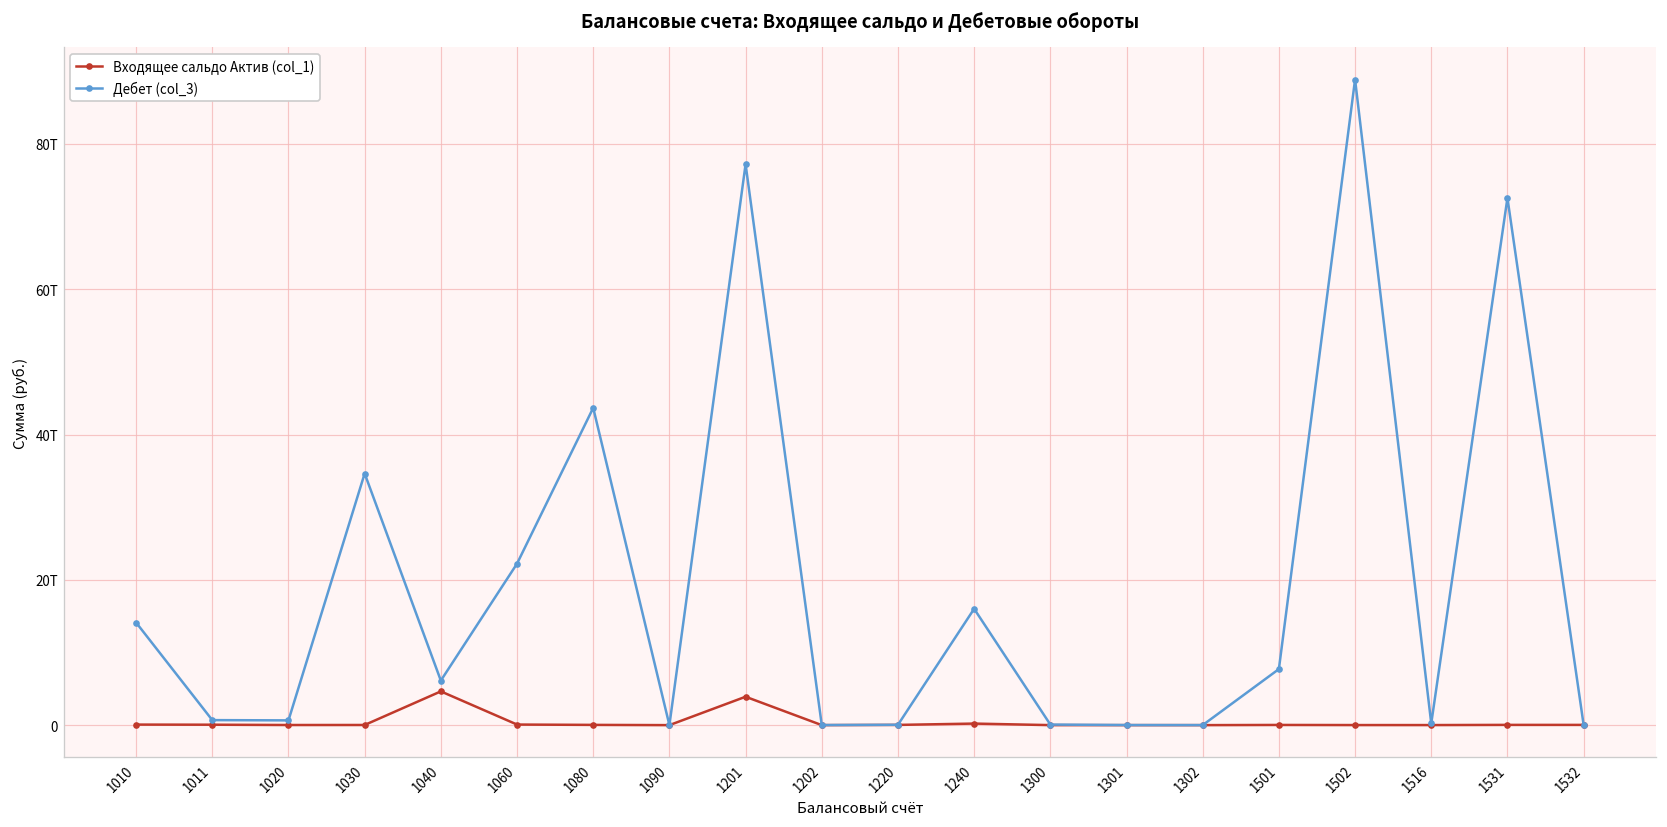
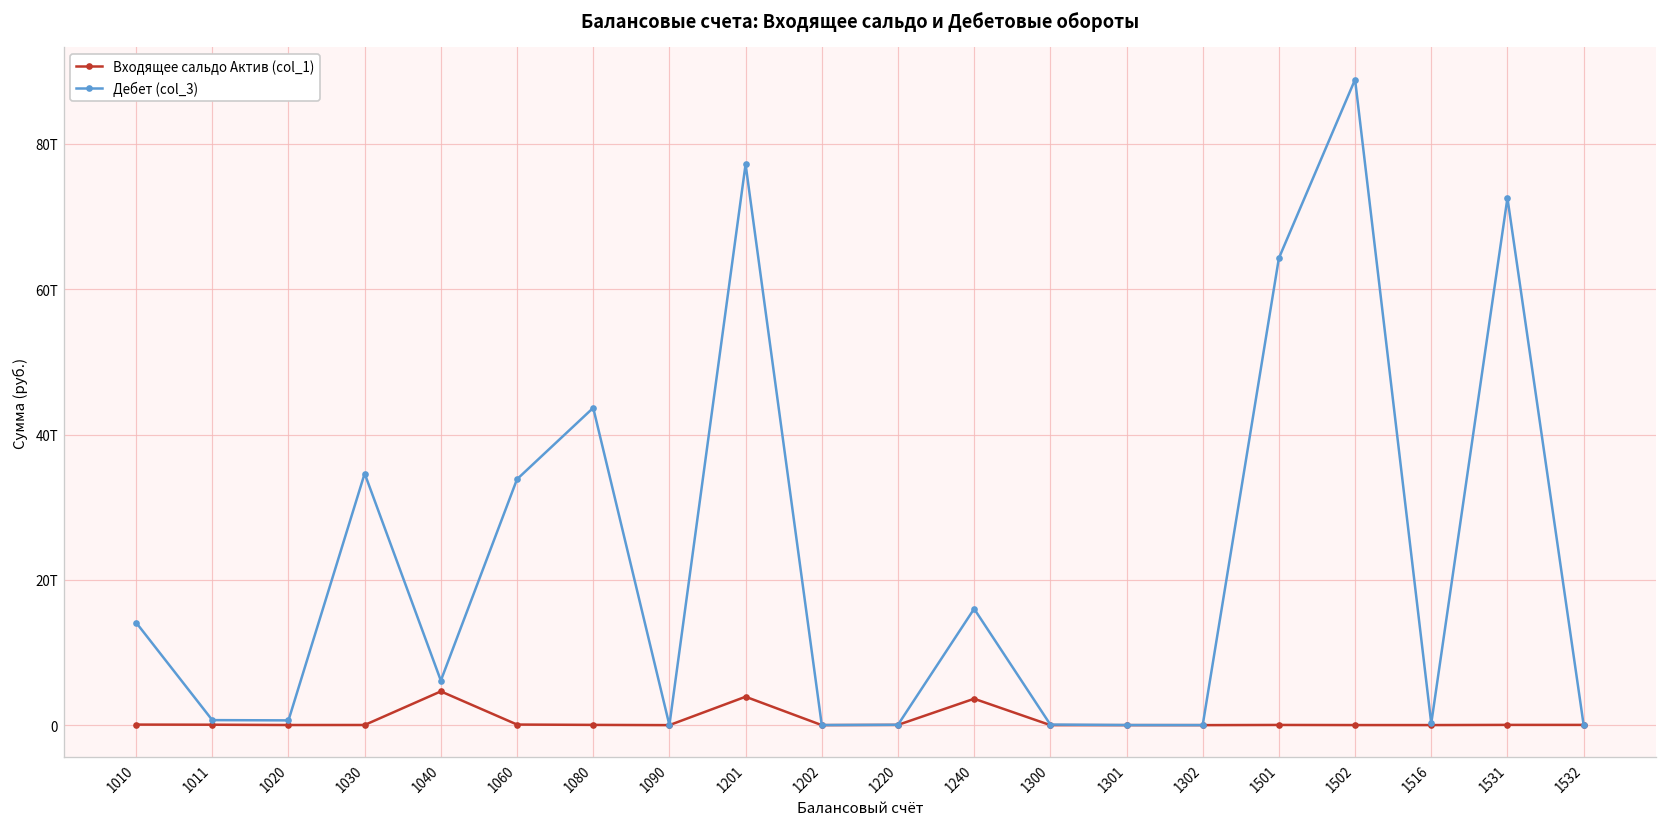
  {
    "Входящее сальдо Актив (col_1)": {
      "1010": "0T",
      "1011": "0T",
      "1020": "0T",
      "1030": "0T",
      "1040": "5T",
      "1060": "0T",
      "1080": "0T",
      "1201": "4T",
-     "1240": "0T",
+     "1240": "4T",
      "1501": "0T",
      "1502": "0T",
      "1531": "0T"
    },
    "Дебет (col_3)": {
      "1010": "14T",
      "1011": "1T",
      "1020": "1T",
      "1030": "35T",
      "1040": "6T",
-     "1060": "22T",
+     "1060": "34T",
      "1080": "44T",
      "1201": "77T",
      "1240": "16T",
-     "1501": "8T",
+     "1501": "64T",
      "1502": "89T",
      "1531": "73T"
    }
  }
